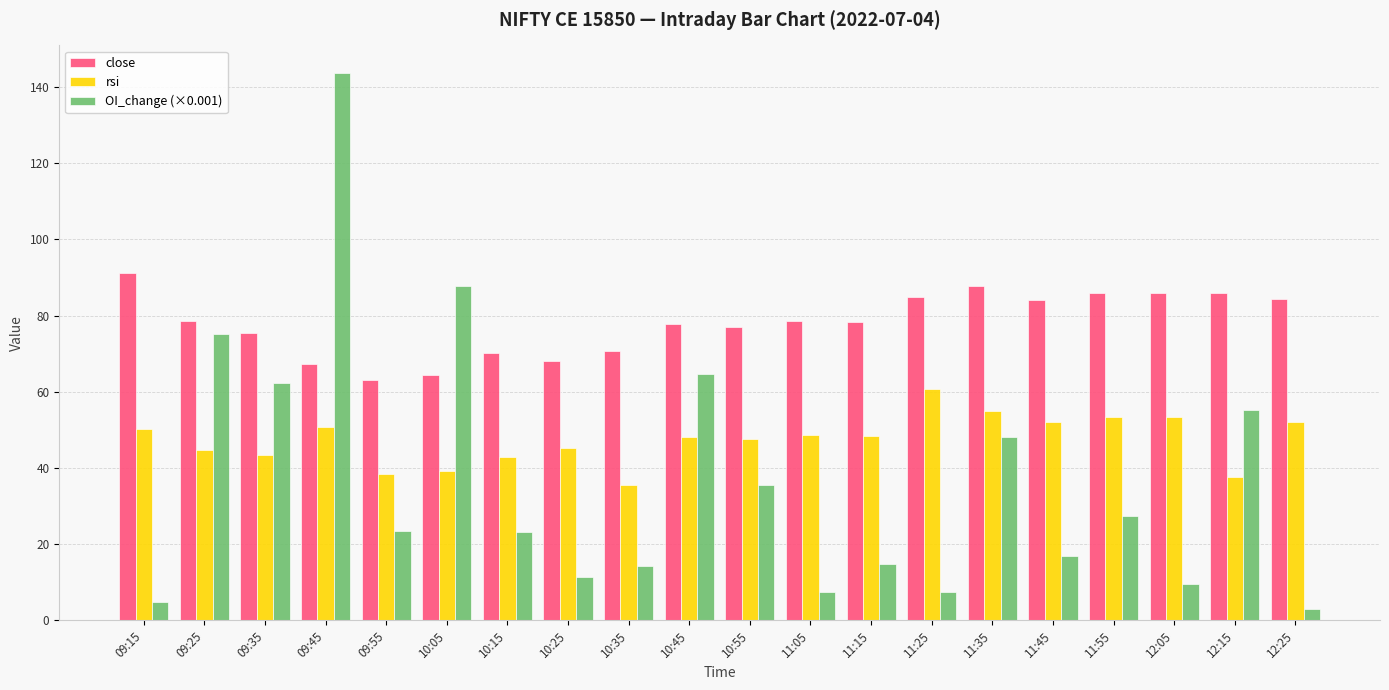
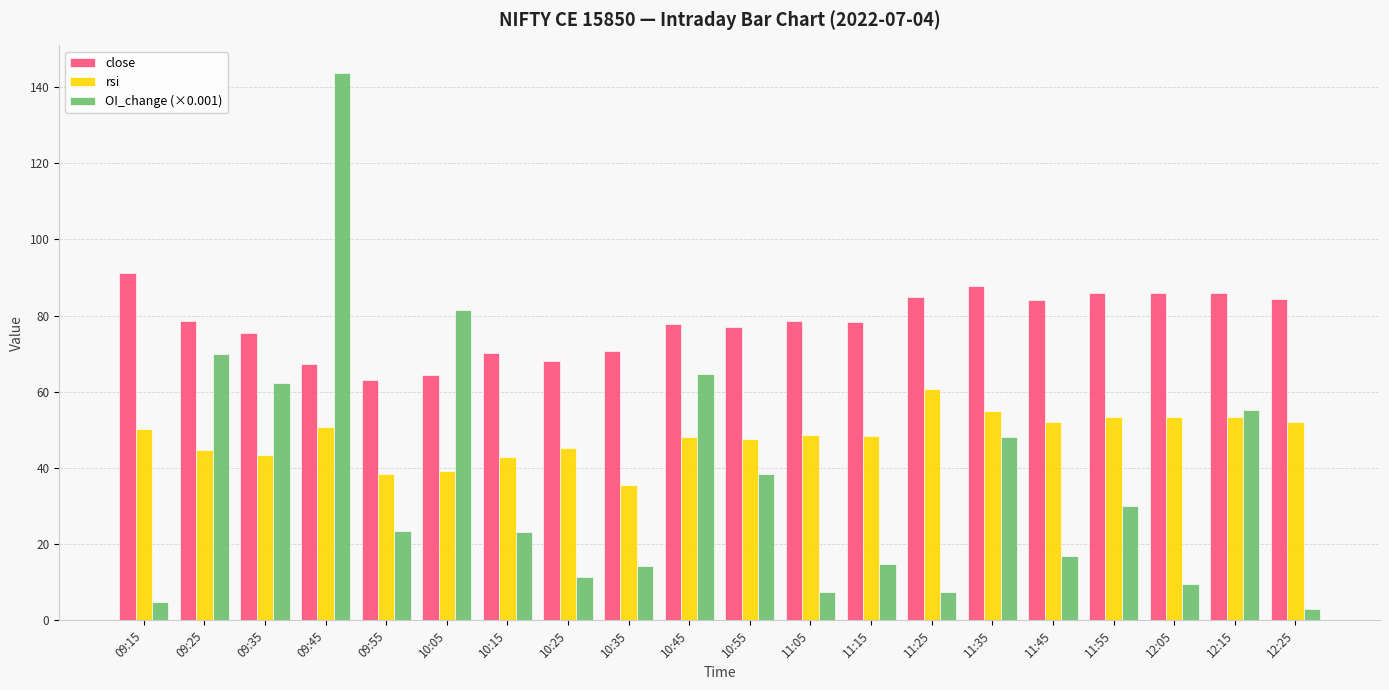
  {
    "close": {
      "09:15": 91,
      "09:25": 79,
      "09:35": 75,
      "09:45": 67,
      "09:55": 63,
      "10:05": 64,
      "10:15": 70,
      "10:25": 68,
      "10:35": 71,
      "10:45": 78,
      "10:55": 77,
      "11:05": 79,
      "11:15": 78,
      "11:25": 85,
      "11:35": 88,
      "11:45": 84,
      "11:55": 86,
      "12:05": 86,
      "12:15": 86,
      "12:25": 84
    },
    "rsi": {
      "09:15": 50,
      "09:25": 45,
      "09:35": 43,
      "09:45": 51,
      "09:55": 38,
      "10:05": 39,
      "10:15": 43,
      "10:25": 45,
      "10:35": 36,
      "10:45": 48,
      "10:55": 48,
      "11:05": 49,
      "11:15": 48,
      "11:25": 61,
      "11:35": 55,
      "11:45": 52,
      "11:55": 53,
      "12:05": 53,
-     "12:15": 38,
+     "12:15": 53,
      "12:25": 52
    },
    "OI_change (×0.001)": {
      "09:15": 5,
-     "09:25": 75,
+     "09:25": 70,
      "09:35": 62,
      "09:45": 144,
      "09:55": 24,
-     "10:05": 88,
+     "10:05": 82,
      "10:15": 23,
      "10:25": 11,
      "10:35": 14,
      "10:45": 65,
-     "10:55": 36,
+     "10:55": 38,
      "11:05": 8,
      "11:15": 15,
      "11:25": 7,
      "11:35": 48,
      "11:45": 17,
-     "11:55": 27,
+     "11:55": 30,
      "12:05": 10,
      "12:15": 55,
      "12:25": 3
    }
  }
